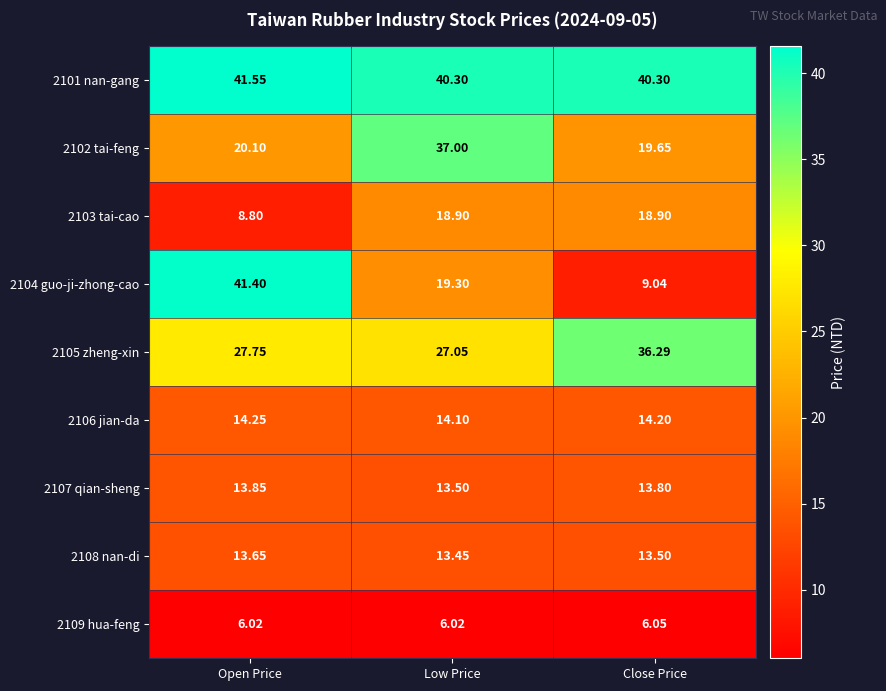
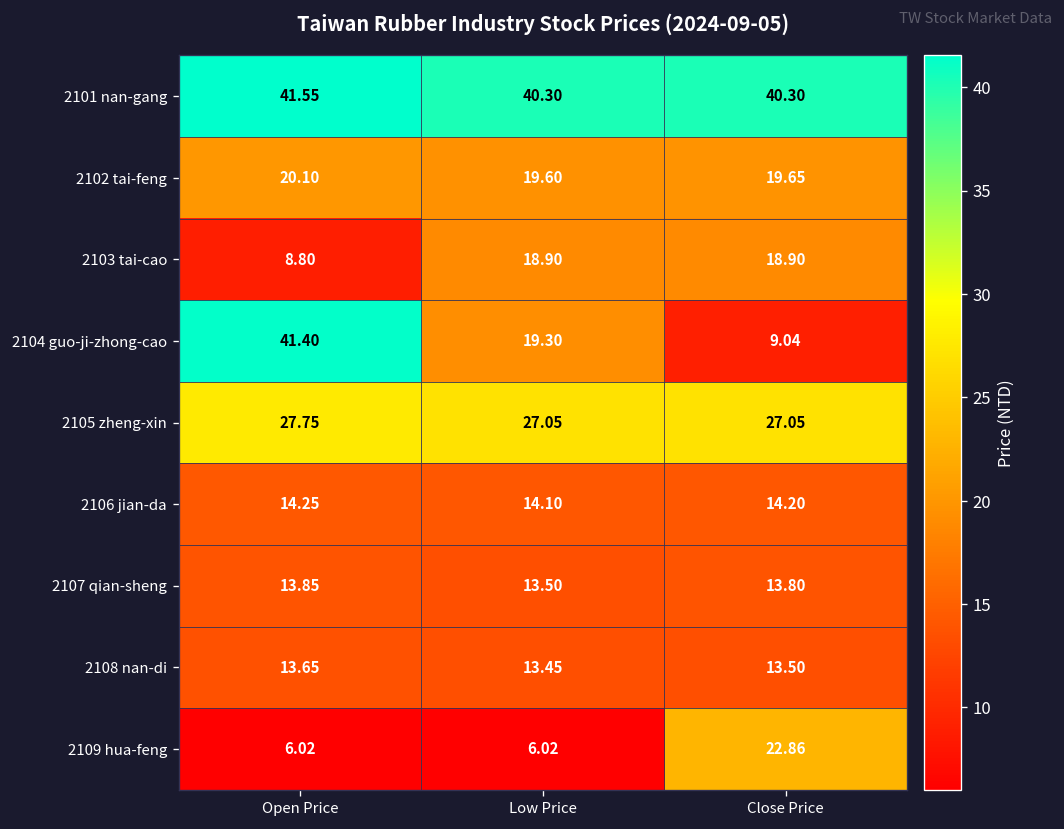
  {
    "2101 nan-gang": {
      "Open Price": 41.55,
      "Low Price": 40.30,
      "Close Price": 40.30
    },
    "2102 tai-feng": {
      "Open Price": 20.10,
-     "Low Price": 37.00,
+     "Low Price": 19.60,
      "Close Price": 19.65
    },
    "2103 tai-cao": {
      "Open Price": 8.80,
      "Low Price": 18.90,
      "Close Price": 18.90
    },
    "2104 guo-ji-zhong-cao": {
      "Open Price": 41.40,
      "Low Price": 19.30,
      "Close Price": 9.04
    },
    "2105 zheng-xin": {
      "Open Price": 27.75,
      "Low Price": 27.05,
-     "Close Price": 36.29
+     "Close Price": 27.05
    },
    "2106 jian-da": {
      "Open Price": 14.25,
      "Low Price": 14.10,
      "Close Price": 14.20
    },
    "2107 qian-sheng": {
      "Open Price": 13.85,
      "Low Price": 13.50,
      "Close Price": 13.80
    },
    "2108 nan-di": {
      "Open Price": 13.65,
      "Low Price": 13.45,
      "Close Price": 13.50
    },
    "2109 hua-feng": {
      "Open Price": 6.02,
      "Low Price": 6.02,
-     "Close Price": 6.05
+     "Close Price": 22.86
    }
  }
